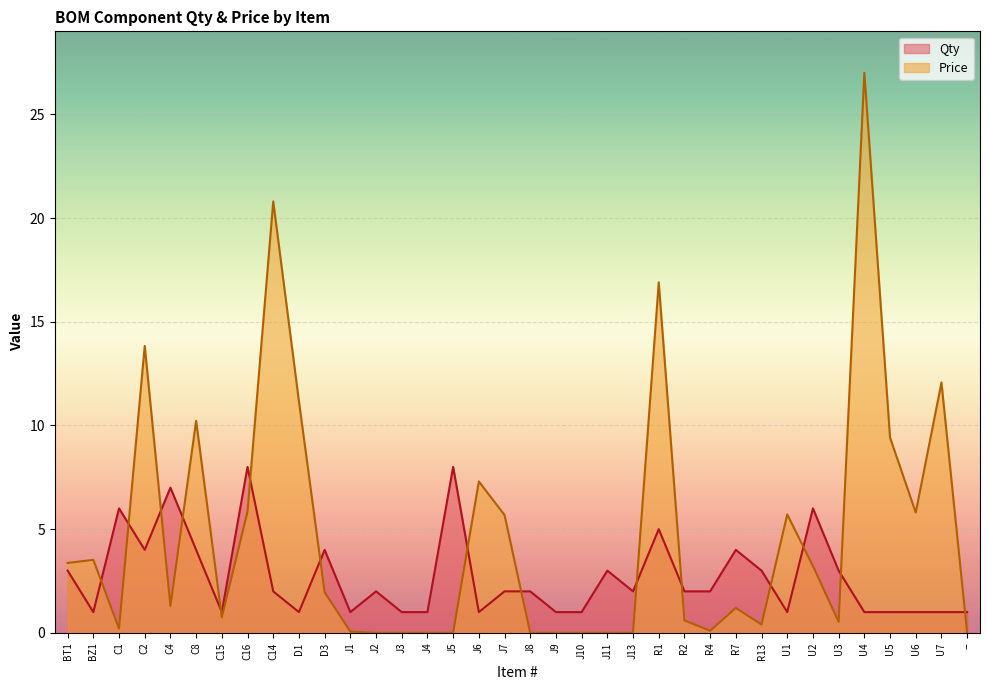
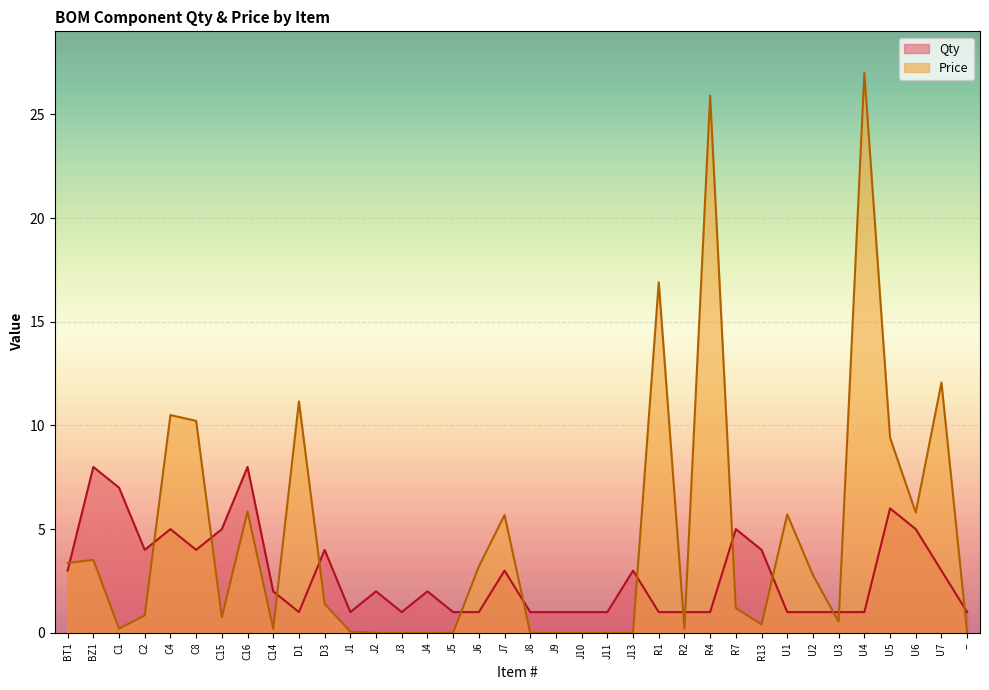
  {
    "Qty": {
      "BT1": 3,
-     "BZ1": 1,
-     "C1": 6,
+     "BZ1": 8,
+     "C1": 7,
      "C2": 4,
-     "C4": 7,
+     "C4": 5,
      "C8": 4,
-     "C15": 1,
+     "C15": 5,
      "C16": 8,
      "C14": 2,
      "D1": 1,
      "D3": 4,
      "J1": 1,
      "J2": 2,
      "J3": 1,
-     "J4": 1,
-     "J5": 8,
+     "J4": 2,
+     "J5": 1,
      "J6": 1,
-     "J7": 2,
-     "J8": 2,
+     "J7": 3,
+     "J8": 1,
      "J9": 1,
      "J10": 1,
-     "J11": 3,
-     "J13": 2,
-     "R1": 5,
-     "R2": 2,
-     "R4": 2,
-     "R7": 4,
-     "R13": 3,
+     "J11": 1,
+     "J13": 3,
+     "R1": 1,
+     "R2": 1,
+     "R4": 1,
+     "R7": 5,
+     "R13": 4,
      "U1": 1,
-     "U2": 6,
-     "U3": 3,
+     "U2": 1,
+     "U3": 1,
      "U4": 1,
-     "U5": 1,
-     "U6": 1,
-     "U7": 1,
+     "U5": 6,
+     "U6": 5,
+     "U7": 3,
      "--": 1
    },
    "Price": {
      "BT1": 3.4,
      "BZ1": 3.5,
      "C1": 0.2,
-     "C2": 13.8,
-     "C4": 1.3,
+     "C2": 0.8,
+     "C4": 10.5,
      "C8": 10.2,
      "C15": 0.8,
      "C16": 5.9,
-     "C14": 20.8,
+     "C14": 0.2,
      "D1": 11.2,
-     "D3": 2.0,
+     "D3": 1.4,
      "J1": 0.1,
      "J2": 0.0,
      "J3": 0.0,
      "J4": 0.0,
      "J5": 0.0,
-     "J6": 7.3,
+     "J6": 3.2,
      "J7": 5.7,
      "J8": 0.0,
      "J9": 0.0,
      "J10": 0.0,
      "J11": 0.0,
      "J13": 0.0,
      "R1": 16.9,
-     "R2": 0.6,
-     "R4": 0.1,
+     "R2": 0.2,
+     "R4": 25.9,
      "R7": 1.2,
      "R13": 0.4,
      "U1": 5.7,
-     "U2": 3.2,
+     "U2": 2.8,
      "U3": 0.5,
      "U4": 27.0,
      "U5": 9.4,
      "U6": 5.8,
      "U7": 12.1,
      "--": 0.0
    }
  }
